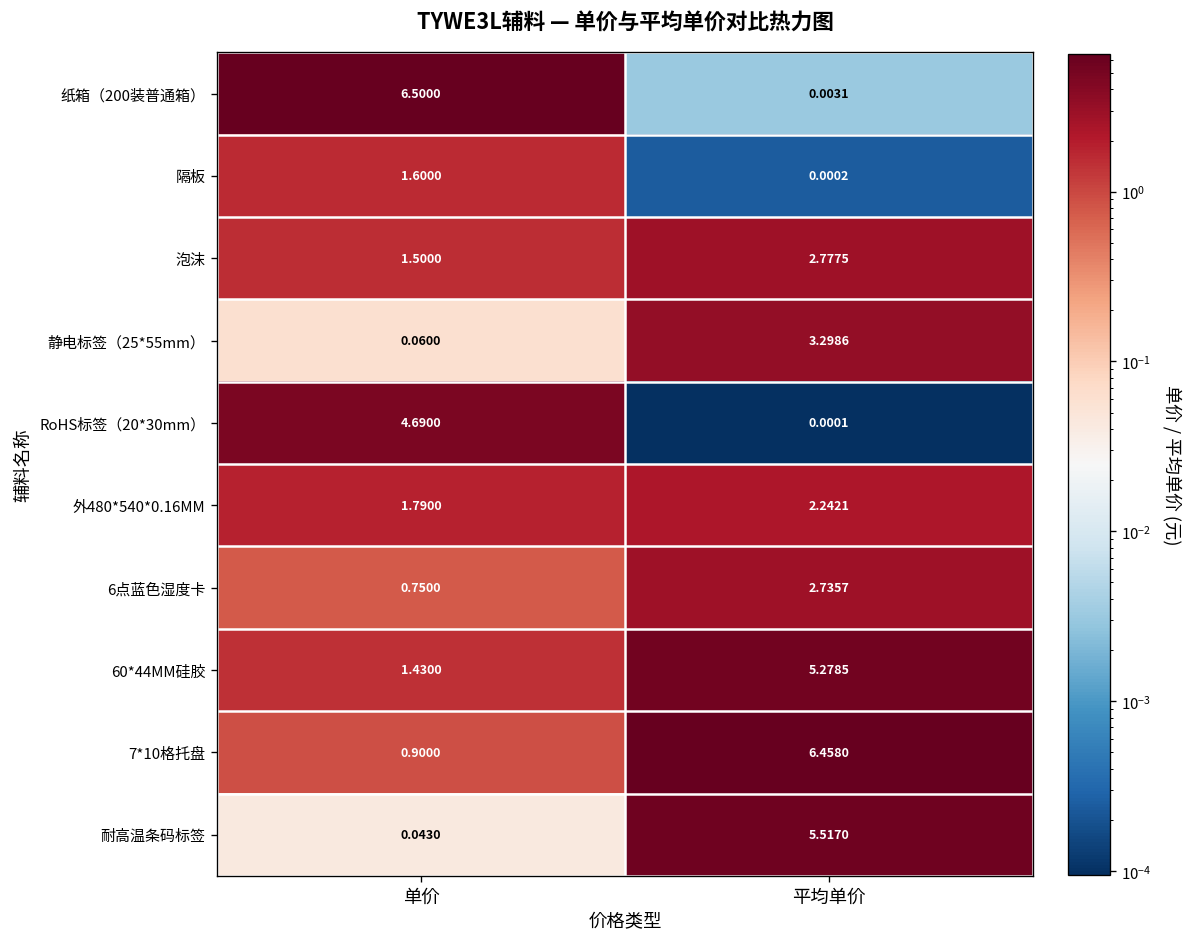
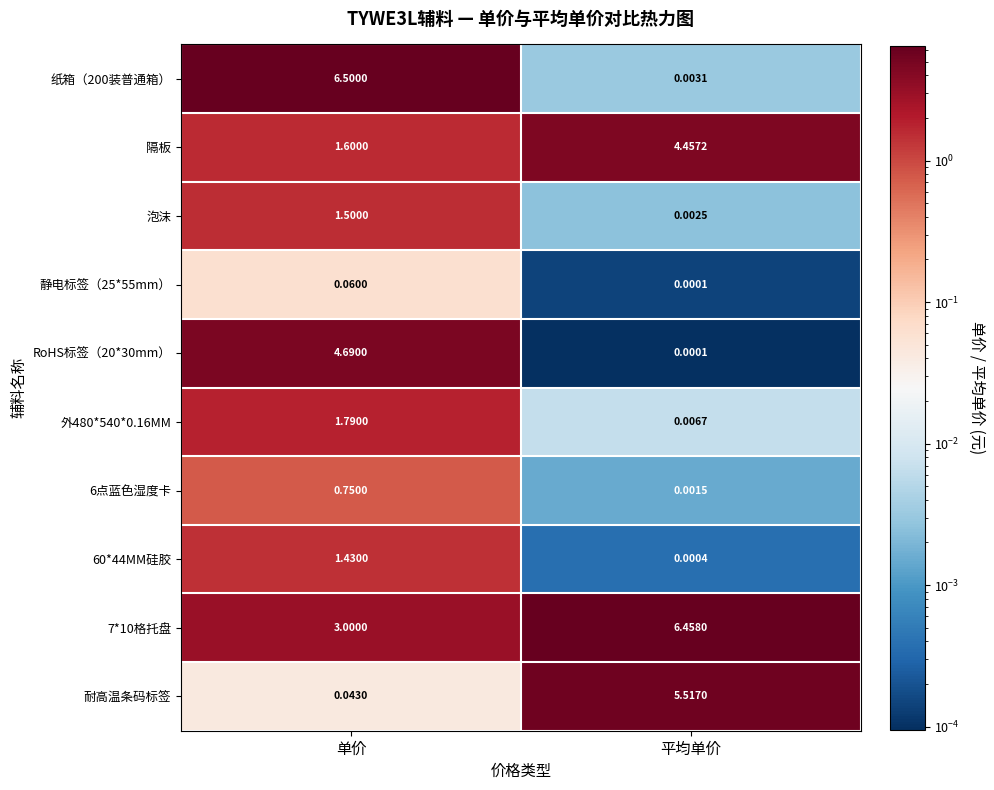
  {
    "纸箱（200装普通箱）": {
      "单价": 6.5000,
      "平均单价": 0.0031
    },
    "隔板": {
      "单价": 1.6000,
-     "平均单价": 0.0002
+     "平均单价": 4.4572
    },
    "泡沫": {
      "单价": 1.5000,
-     "平均单价": 2.7775
+     "平均单价": 0.0025
    },
    "静电标签（25*55mm）": {
      "单价": 0.0600,
-     "平均单价": 3.2986
+     "平均单价": 0.0001
    },
    "RoHS标签（20*30mm）": {
      "单价": 4.6900,
      "平均单价": 0.0001
    },
    "外480*540*0.16MM": {
      "单价": 1.7900,
-     "平均单价": 2.2421
+     "平均单价": 0.0067
    },
    "6点蓝色湿度卡": {
      "单价": 0.7500,
-     "平均单价": 2.7357
+     "平均单价": 0.0015
    },
    "60*44MM硅胶": {
      "单价": 1.4300,
-     "平均单价": 5.2785
+     "平均单价": 0.0004
    },
    "7*10格托盘": {
-     "单价": 0.9000,
+     "单价": 3.0000,
      "平均单价": 6.4580
    },
    "耐高温条码标签": {
      "单价": 0.0430,
      "平均单价": 5.5170
    }
  }
